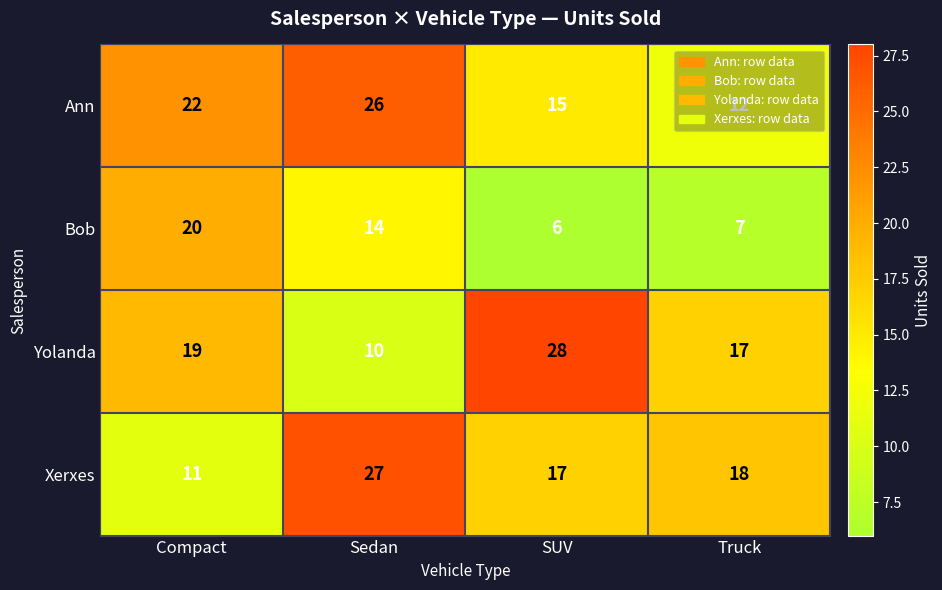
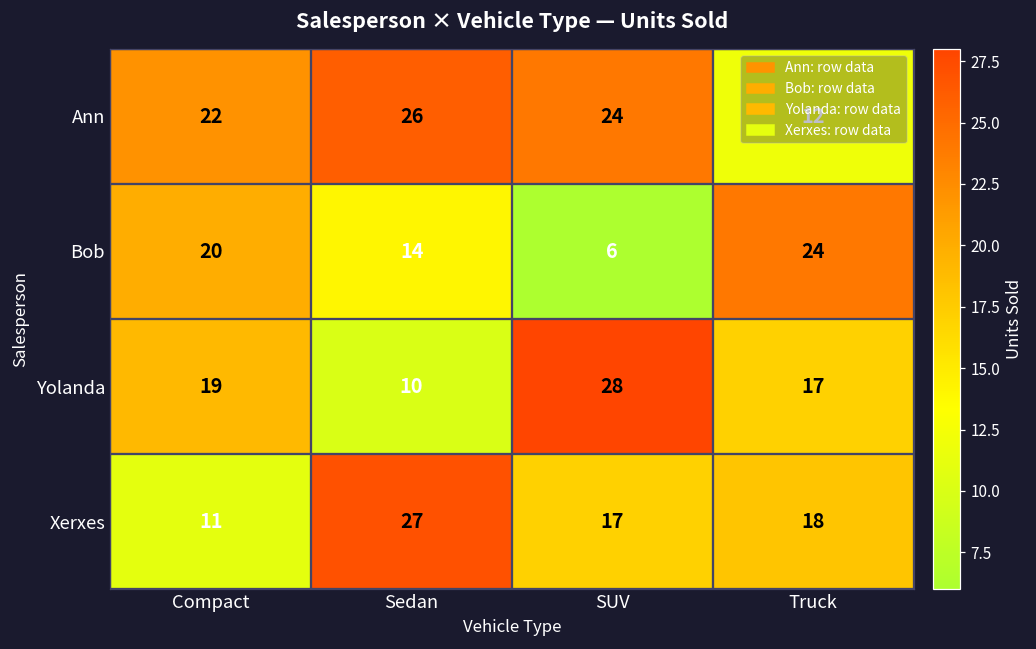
  {
    "Ann": {
      "Compact": 22,
      "Sedan": 26,
-     "SUV": 15
+     "SUV": 24
    },
    "Bob": {
      "Compact": 20,
      "Sedan": 14,
      "SUV": 6,
-     "Truck": 7
+     "Truck": 24
    },
    "Yolanda": {
      "Compact": 19,
      "Sedan": 10,
      "SUV": 28,
      "Truck": 17
    },
    "Xerxes": {
      "Compact": 11,
      "Sedan": 27,
      "SUV": 17,
      "Truck": 18
    }
  }
